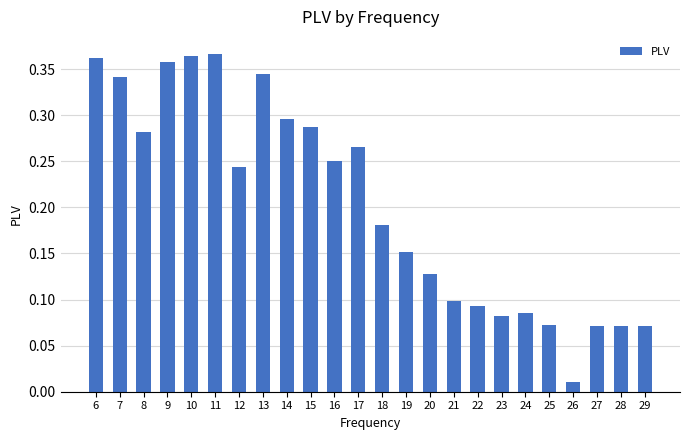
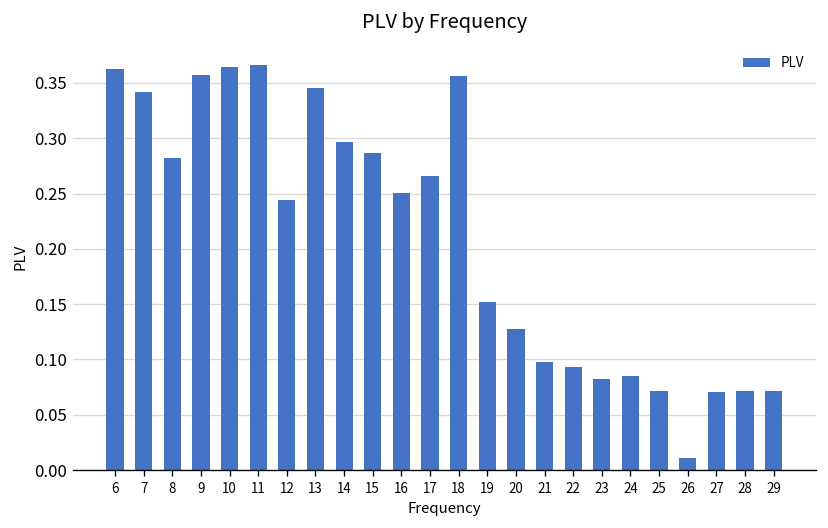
  {
    "6": 0.36,
    "7": 0.34,
    "8": 0.28,
    "9": 0.36,
    "10": 0.36,
    "11": 0.37,
    "12": 0.24,
    "13": 0.34,
    "14": 0.30,
    "15": 0.29,
    "16": 0.25,
    "17": 0.27,
-   "18": 0.18,
+   "18": 0.36,
    "19": 0.15,
    "20": 0.13,
    "21": 0.10,
    "22": 0.09,
    "23": 0.08,
    "24": 0.08,
    "25": 0.07,
    "26": 0.01,
    "27": 0.07,
    "28": 0.07,
    "29": 0.07
  }
